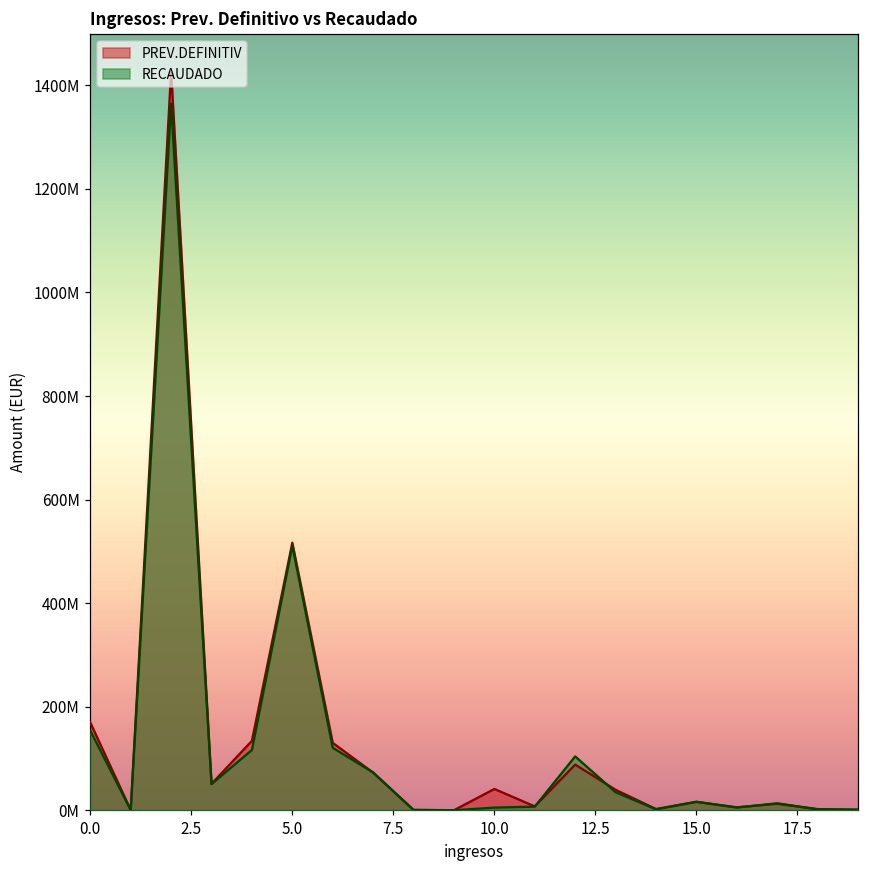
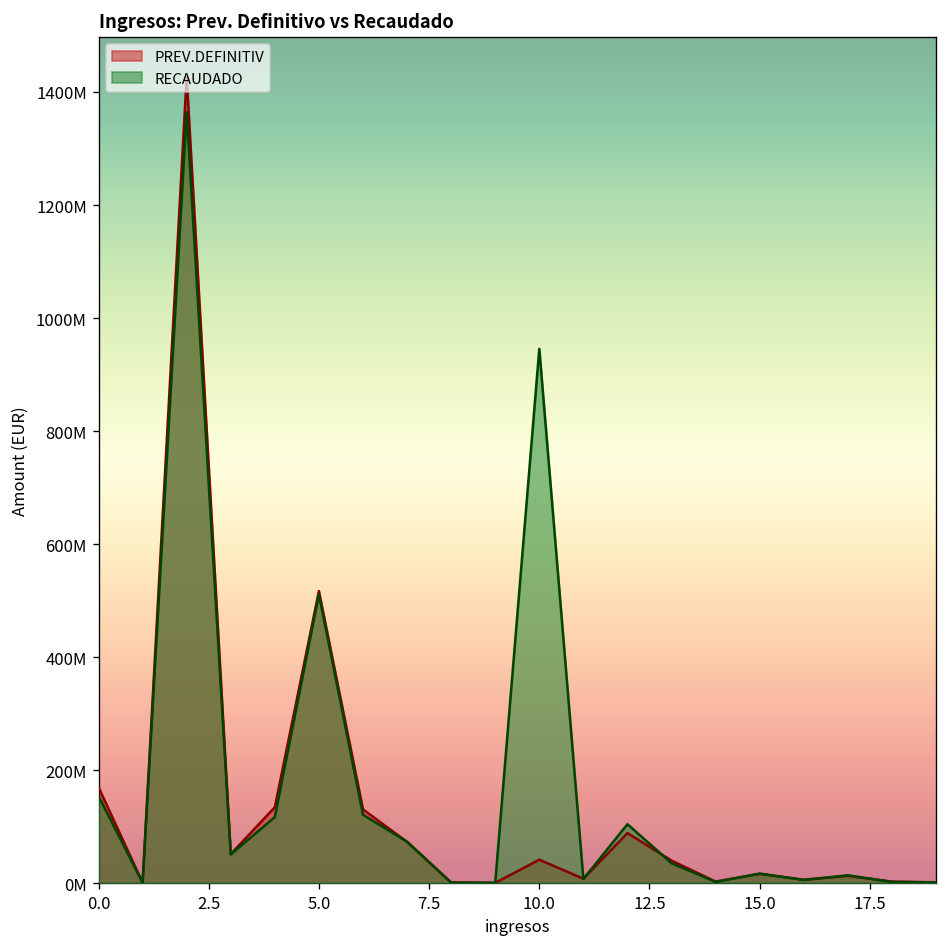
  {
    "PREV.DEFINITIV": {
      "0.0": 170000000,
      "5.0": 520000000,
      "10.0": 40000000
    },
    "RECAUDADO": {
      "0.0": 150000000,
      "5.0": 510000000,
-     "10.0": 10000000
+     "10.0": 950000000
    }
  }
